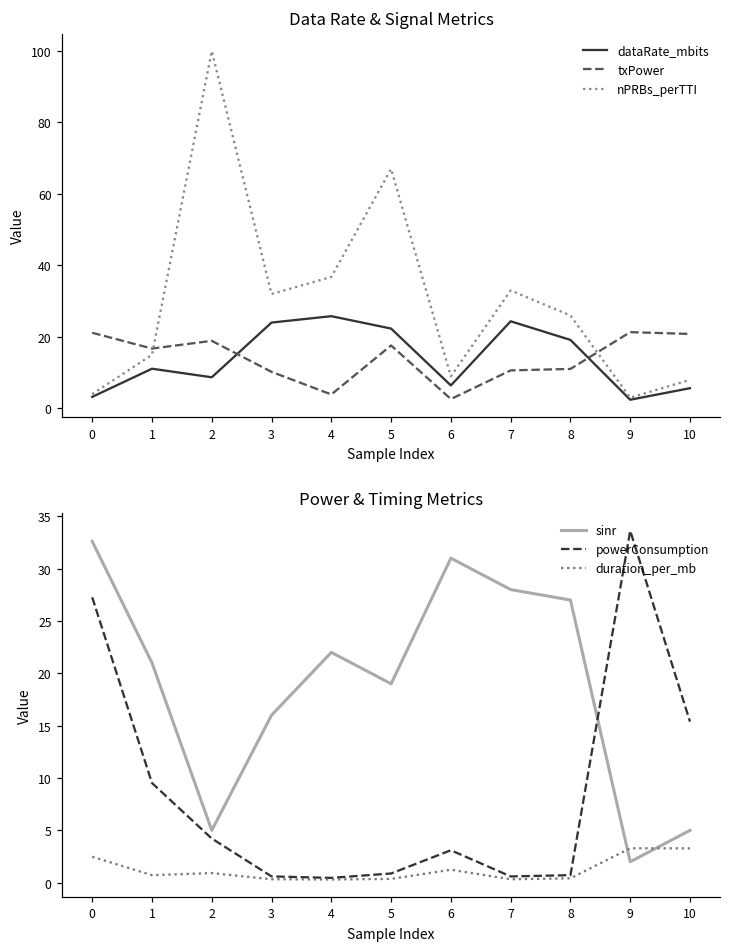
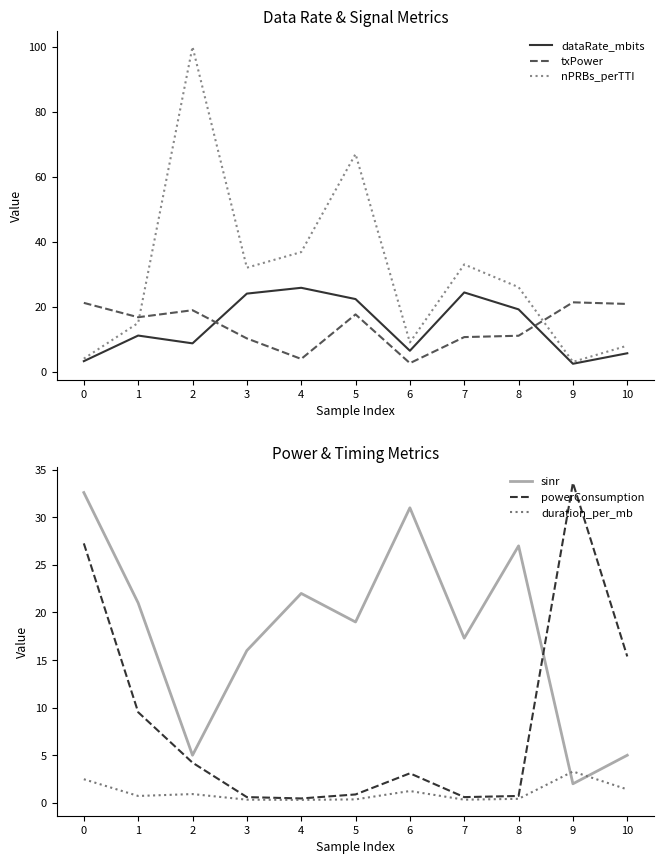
  {
    "Data Rate & Signal Metrics": {
      "nPRBs_perTTI": {
        "1": 15,
        "2": 100,
        "3": 32,
        "4": 37,
        "5": 67,
        "6": 9,
        "7": 33,
        "8": 26,
        "10": 8
      }
    },
    "Power & Timing Metrics": {
      "sinr": {
        "0": 33,
        "1": 21,
        "2": 5,
        "3": 16,
        "4": 22,
        "5": 19,
        "6": 31,
-       "7": 28,
+       "7": 17,
        "8": 27,
        "9": 2,
        "10": 5
      },
      "powerConsumption": {
        "0": 27,
        "1": 10,
        "2": 4,
        "5": 1,
        "6": 3,
        "8": 1,
        "9": 34,
        "10": 15
      },
      "duration_per_mb": {
        "0": 2,
        "1": 1,
        "2": 1,
        "5": 0,
        "6": 1,
        "8": 0,
        "9": 3,
-       "10": 3
+       "10": 1
      }
    }
  }
